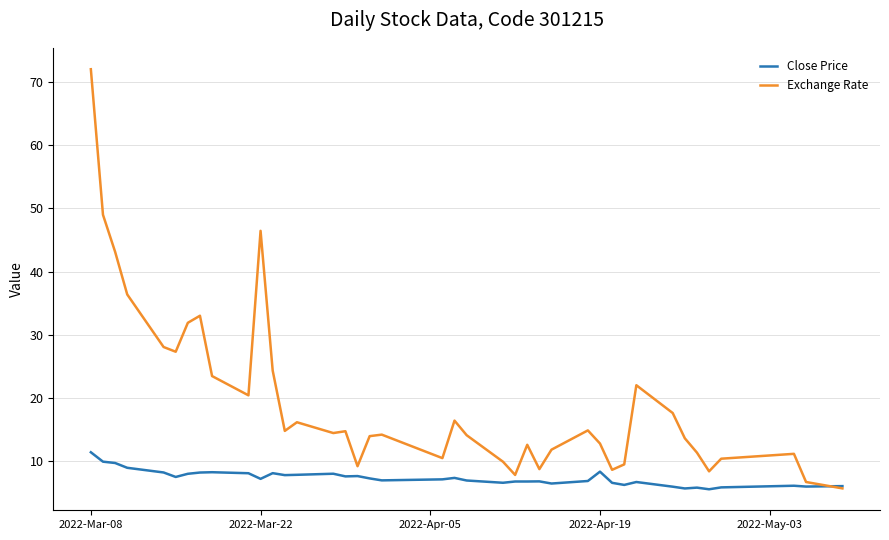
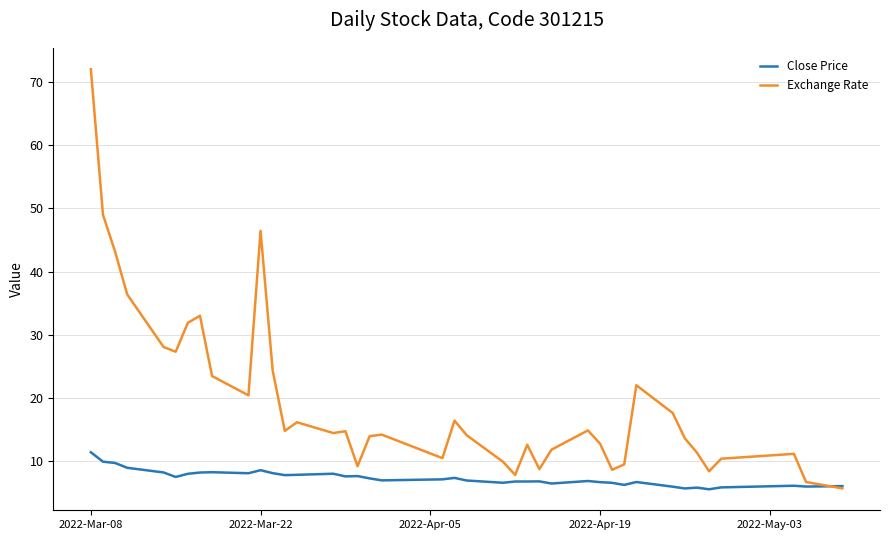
  {
    "Close Price": {
      "2022-Mar-08": 11,
-     "2022-Mar-22": 7,
-     "2022-Apr-19": 8
+     "2022-Mar-22": 9,
+     "2022-Apr-19": 7
    },
    "Exchange Rate": {
      "2022-Mar-08": 72,
      "2022-Mar-22": 46,
      "2022-Apr-19": 13
    }
  }
